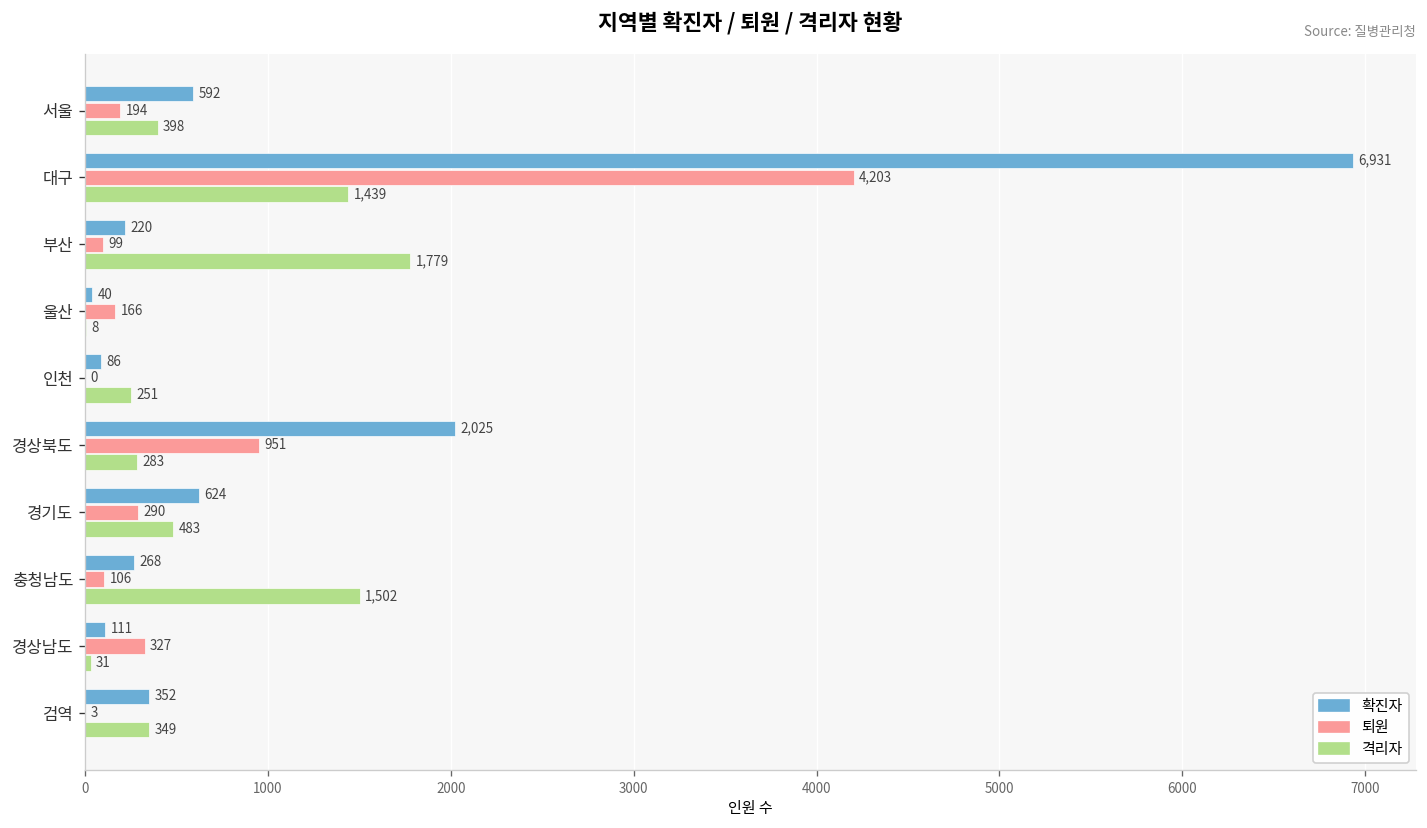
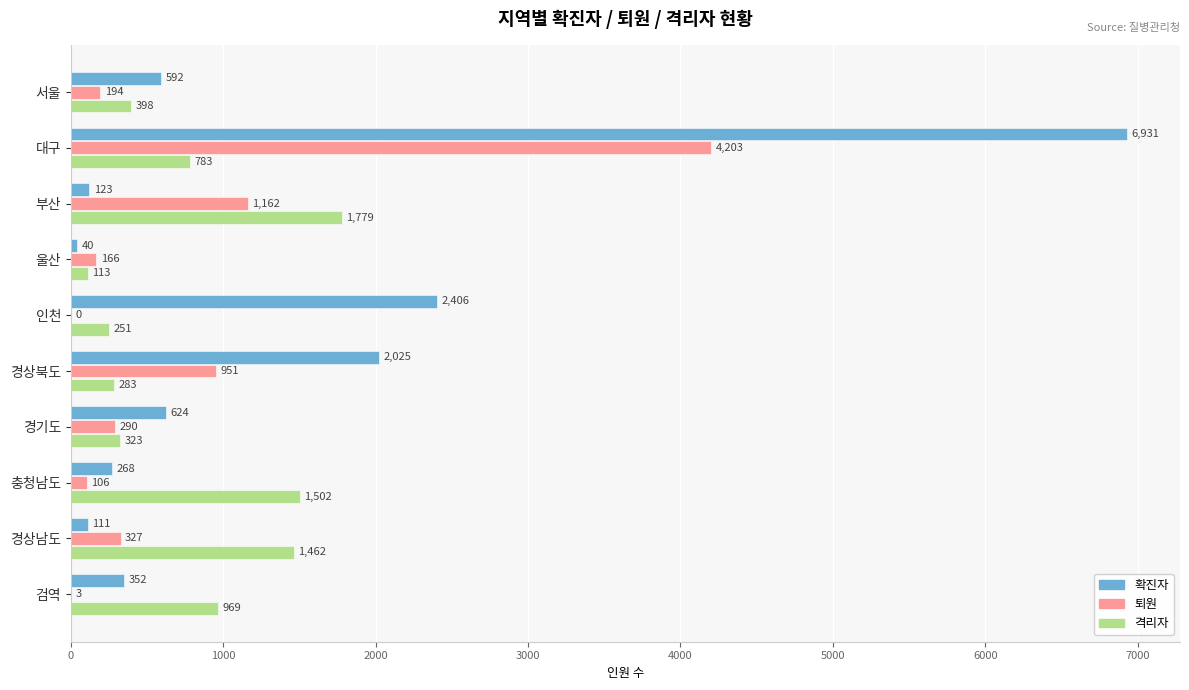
  {
    "확진자": {
      "서울": "592",
      "대구": "6,931",
-     "부산": "220",
+     "부산": "123",
      "울산": "40",
-     "인천": "86",
+     "인천": "2,406",
      "경상북도": "2,025",
      "경기도": "624",
      "충청남도": "268",
      "경상남도": "111",
      "검역": "352"
    },
    "퇴원": {
      "서울": "194",
      "대구": "4,203",
-     "부산": "99",
+     "부산": "1,162",
      "울산": "166",
      "인천": "0",
      "경상북도": "951",
      "경기도": "290",
      "충청남도": "106",
      "경상남도": "327",
      "검역": "3"
    },
    "격리자": {
      "서울": "398",
-     "대구": "1,439",
+     "대구": "783",
      "부산": "1,779",
-     "울산": "8",
+     "울산": "113",
      "인천": "251",
      "경상북도": "283",
-     "경기도": "483",
+     "경기도": "323",
      "충청남도": "1,502",
-     "경상남도": "31",
-     "검역": "349"
+     "경상남도": "1,462",
+     "검역": "969"
    }
  }
